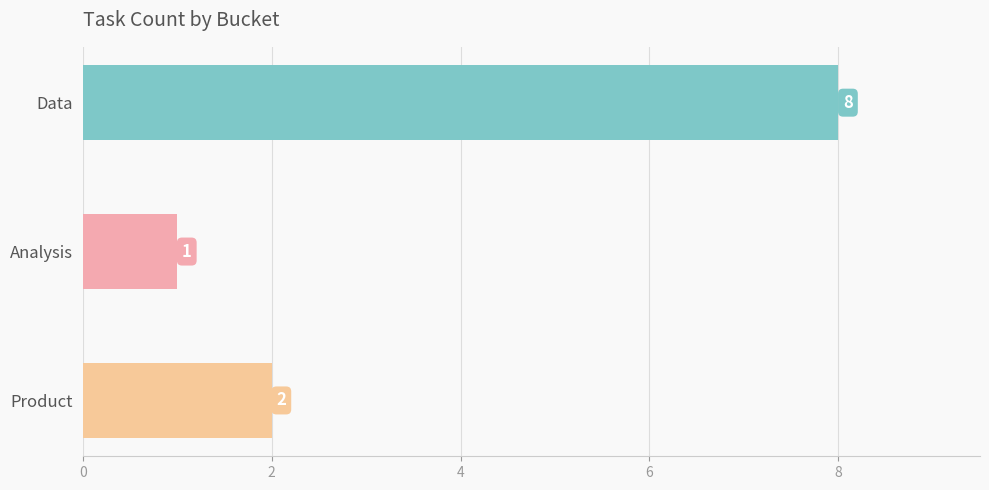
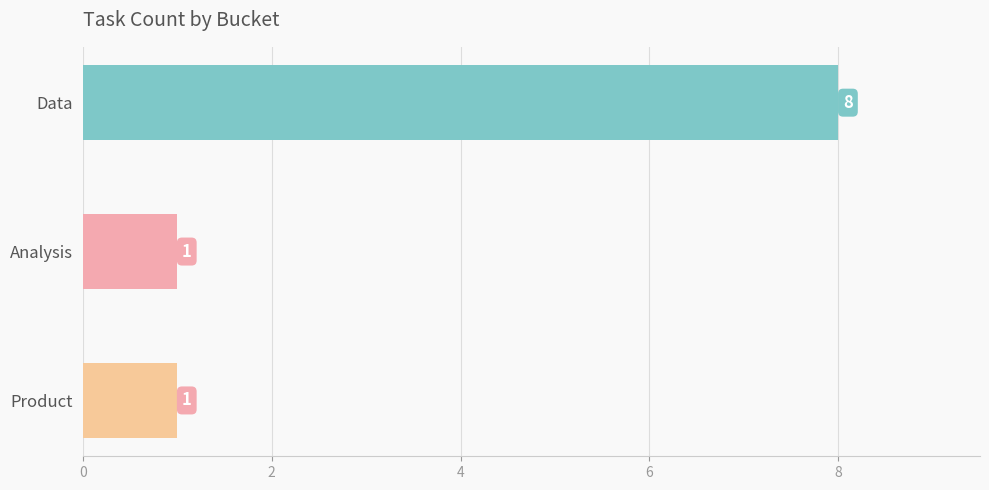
  {
-   "Product": 2
+   "Product": 1
  }
